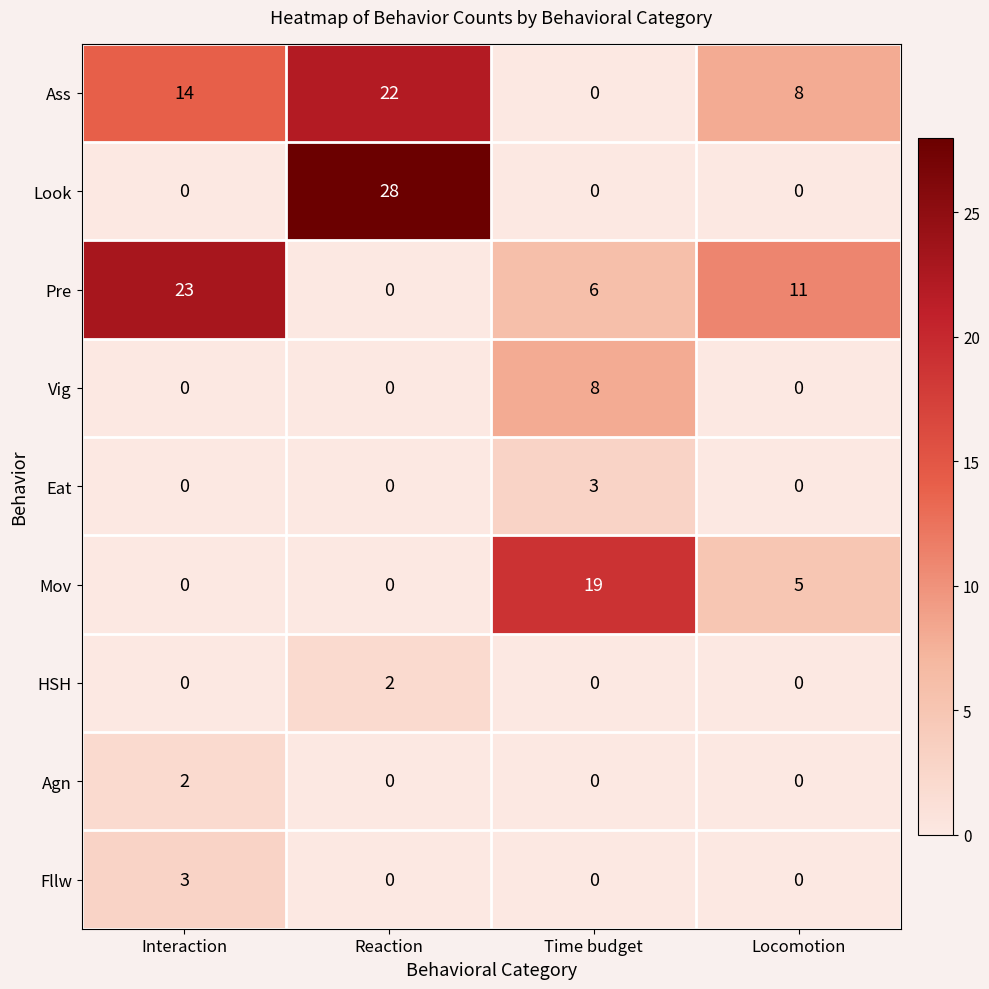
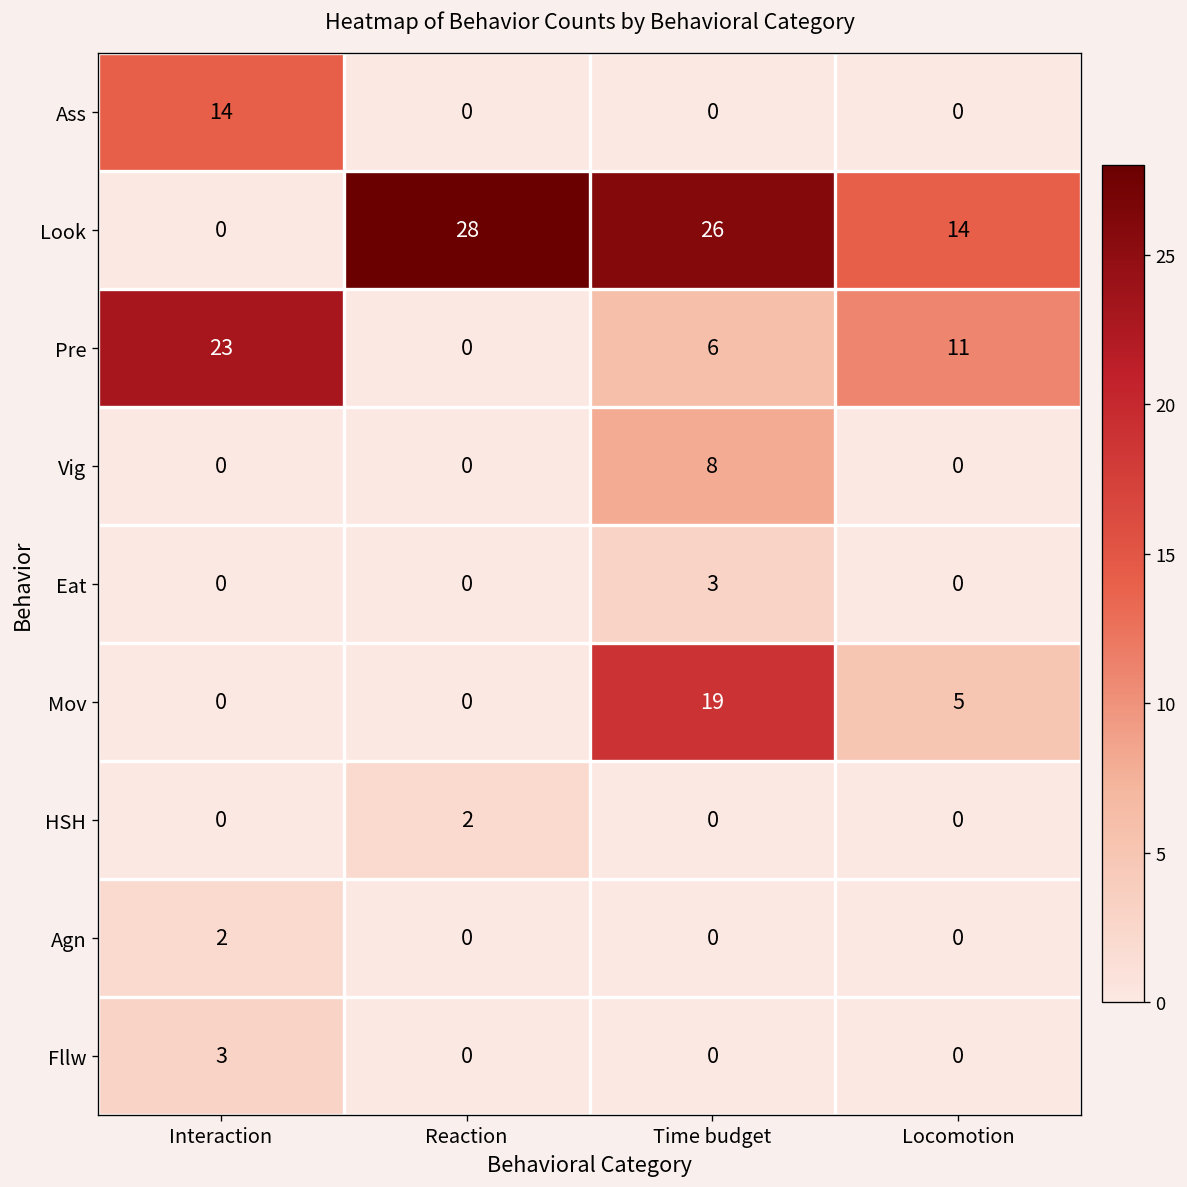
  {
    "Ass": {
      "Interaction": 14,
-     "Reaction": 22,
+     "Reaction": 0,
      "Time budget": 0,
-     "Locomotion": 8
+     "Locomotion": 0
    },
    "Look": {
      "Interaction": 0,
      "Reaction": 28,
-     "Time budget": 0,
-     "Locomotion": 0
+     "Time budget": 26,
+     "Locomotion": 14
    },
    "Pre": {
      "Interaction": 23,
      "Reaction": 0,
      "Time budget": 6,
      "Locomotion": 11
    },
    "Vig": {
      "Interaction": 0,
      "Reaction": 0,
      "Time budget": 8,
      "Locomotion": 0
    },
    "Eat": {
      "Interaction": 0,
      "Reaction": 0,
      "Time budget": 3,
      "Locomotion": 0
    },
    "Mov": {
      "Interaction": 0,
      "Reaction": 0,
      "Time budget": 19,
      "Locomotion": 5
    },
    "HSH": {
      "Interaction": 0,
      "Reaction": 2,
      "Time budget": 0,
      "Locomotion": 0
    },
    "Agn": {
      "Interaction": 2,
      "Reaction": 0,
      "Time budget": 0,
      "Locomotion": 0
    },
    "Fllw": {
      "Interaction": 3,
      "Reaction": 0,
      "Time budget": 0,
      "Locomotion": 0
    }
  }
